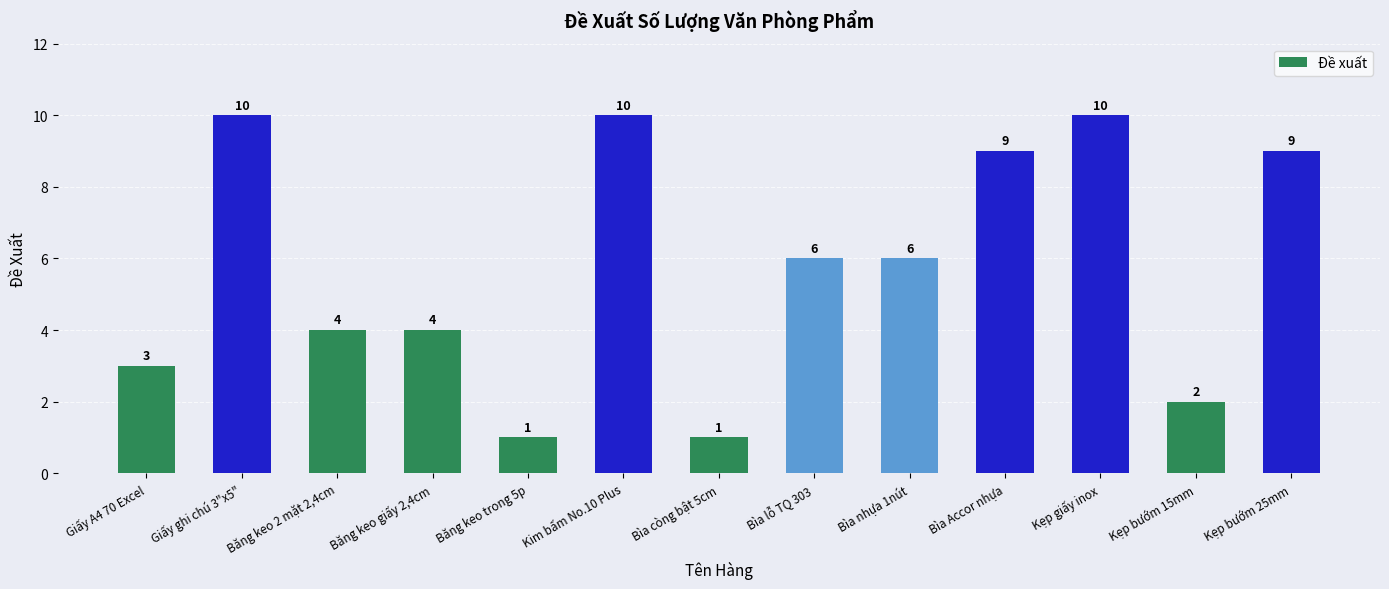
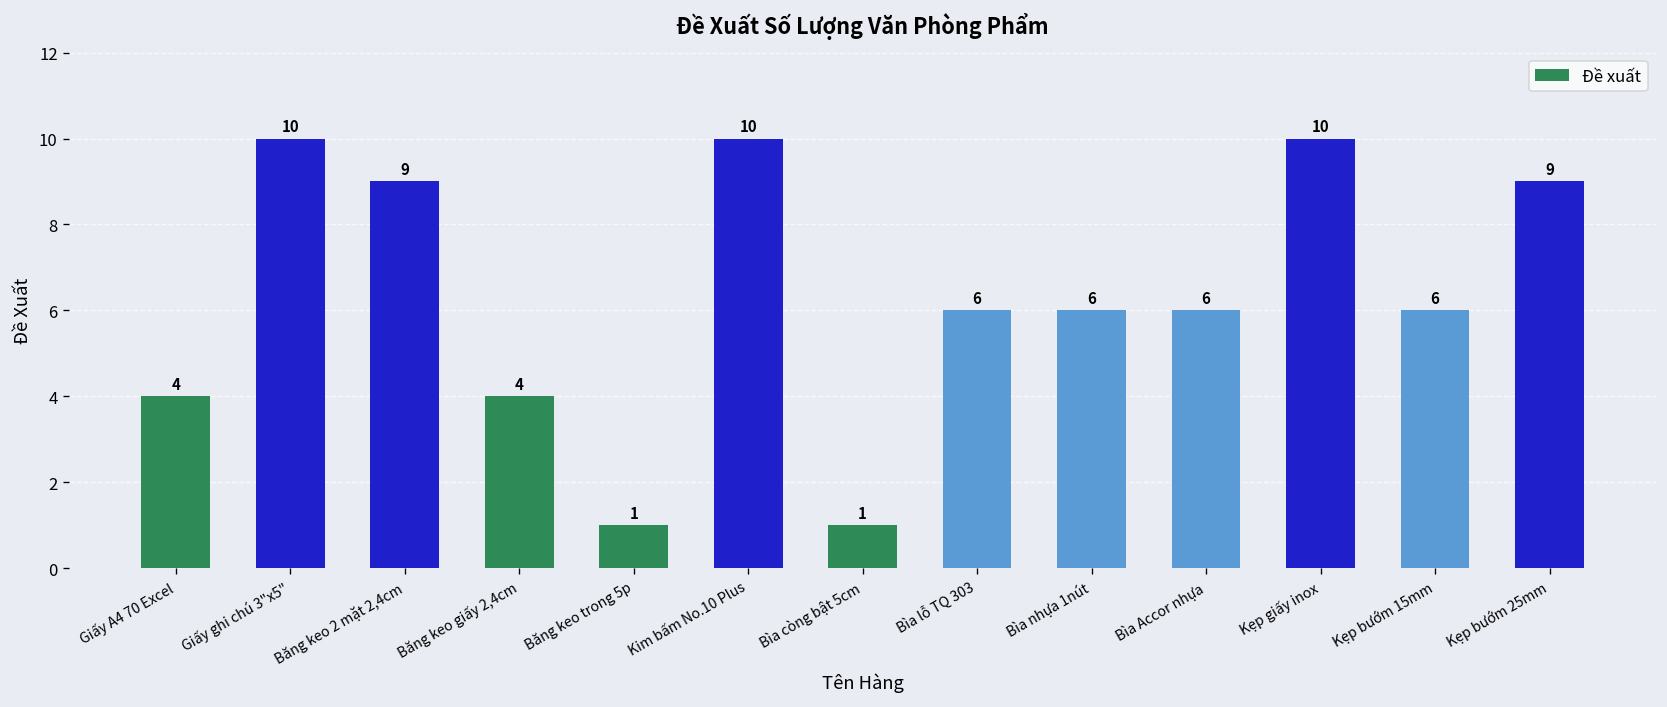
  {
-   "Giấy A4 70 Excel": 3,
+   "Giấy A4 70 Excel": 4,
    "Giấy ghi chú 3\"x5\"": 10,
-   "Băng keo 2 mặt 2,4cm": 4,
+   "Băng keo 2 mặt 2,4cm": 9,
    "Băng keo giấy 2,4cm": 4,
    "Băng keo trong 5p": 1,
    "Kim bấm No.10 Plus": 10,
    "Bìa còng bật 5cm": 1,
    "Bìa lỗ TQ 303": 6,
    "Bìa nhựa 1nút": 6,
-   "Bìa Accor nhựa": 9,
+   "Bìa Accor nhựa": 6,
    "Kẹp giấy inox": 10,
-   "Kẹp bướm 15mm": 2,
+   "Kẹp bướm 15mm": 6,
    "Kẹp bướm 25mm": 9
  }
